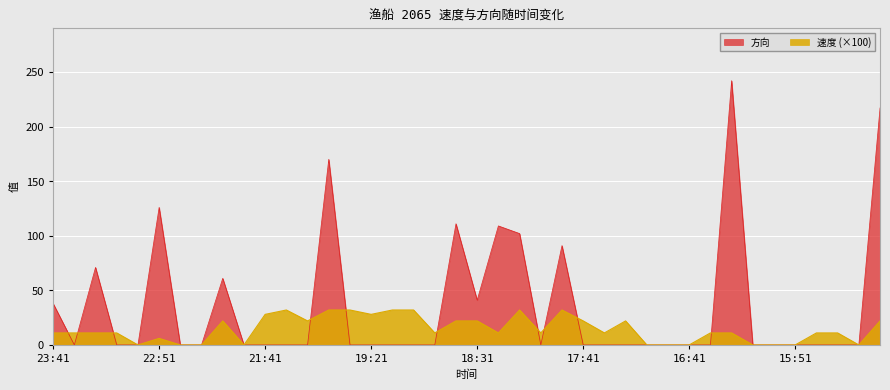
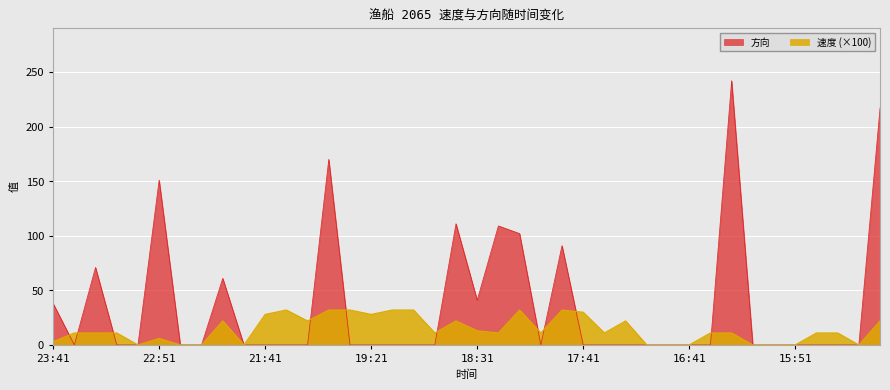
  {
    "方向": {
      "23:41": 38,
-     "22:51": 126,
+     "22:51": 151,
      "21:41": 0,
      "19:21": 0,
      "18:31": 41,
      "17:41": 0
    },
    "速度 (×100)": {
-     "23:41": 11,
+     "23:41": 3,
      "22:51": 6,
      "21:41": 28,
      "19:21": 28,
-     "18:31": 22,
-     "17:41": 22
+     "18:31": 13,
+     "17:41": 30
    }
  }
